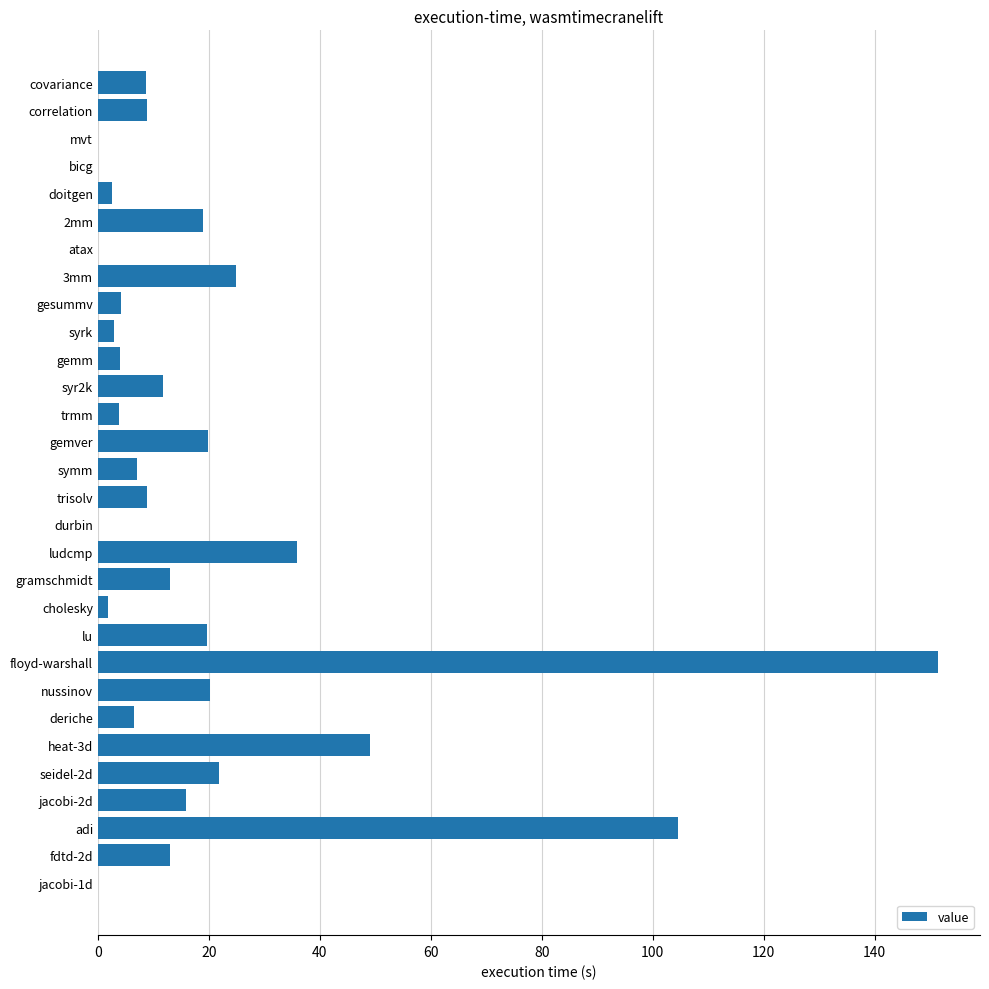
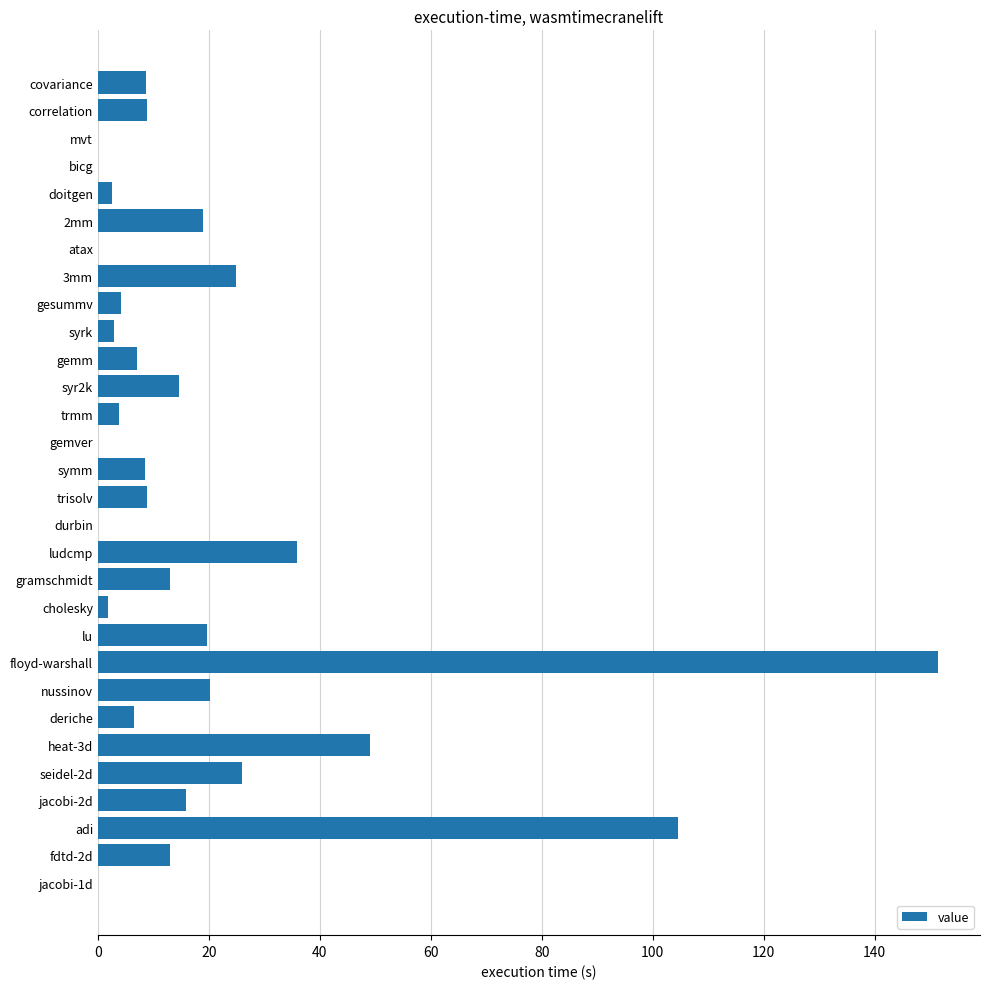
  {
    "covariance": 9,
    "correlation": 9,
    "doitgen": 3,
    "2mm": 19,
    "3mm": 25,
    "gesummv": 4,
    "syrk": 3,
-   "gemm": 4,
-   "syr2k": 12,
+   "gemm": 7,
+   "syr2k": 15,
    "trmm": 4,
-   "gemver": 20,
-   "symm": 7,
+   "gemver": 0,
+   "symm": 8,
    "trisolv": 9,
    "ludcmp": 36,
    "gramschmidt": 13,
    "cholesky": 2,
    "lu": 20,
    "floyd-warshall": 151,
    "nussinov": 20,
    "deriche": 7,
    "heat-3d": 49,
-   "seidel-2d": 22,
+   "seidel-2d": 26,
    "jacobi-2d": 16,
    "adi": 104,
    "fdtd-2d": 13
  }
